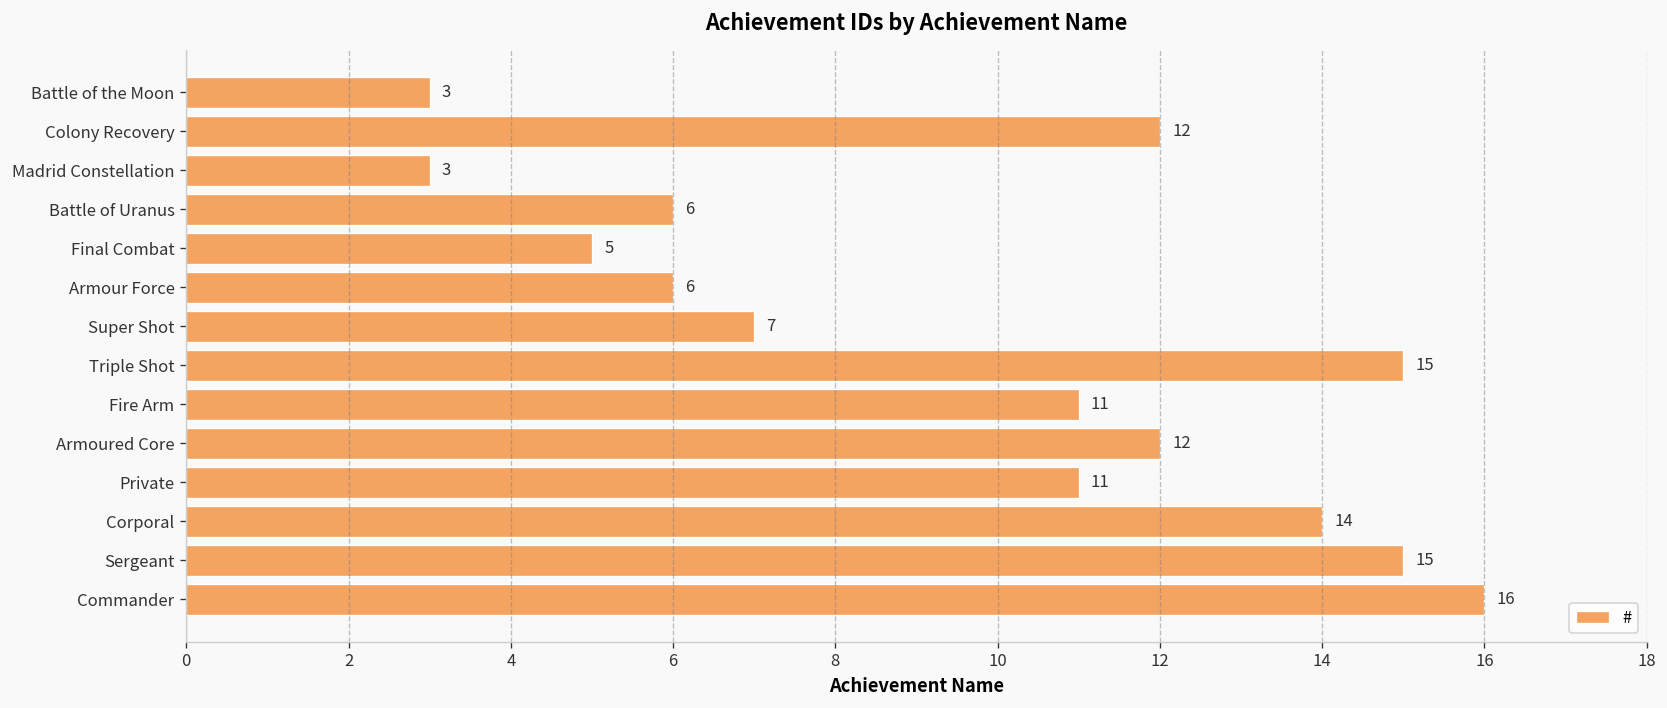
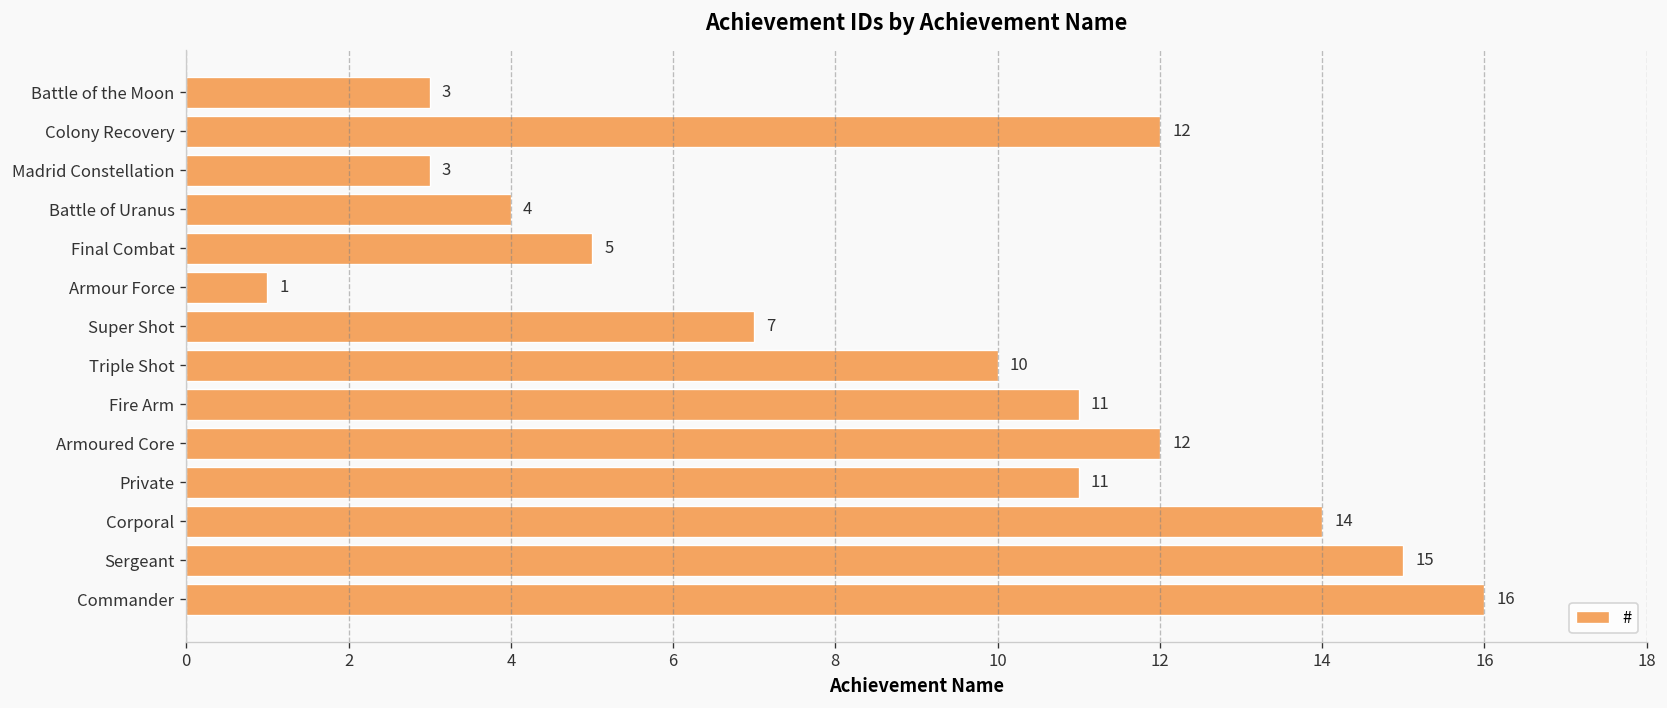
  {
    "Battle of the Moon": 3,
    "Colony Recovery": 12,
    "Madrid Constellation": 3,
-   "Battle of Uranus": 6,
+   "Battle of Uranus": 4,
    "Final Combat": 5,
-   "Armour Force": 6,
+   "Armour Force": 1,
    "Super Shot": 7,
-   "Triple Shot": 15,
+   "Triple Shot": 10,
    "Fire Arm": 11,
    "Armoured Core": 12,
    "Private": 11,
    "Corporal": 14,
    "Sergeant": 15,
    "Commander": 16
  }
